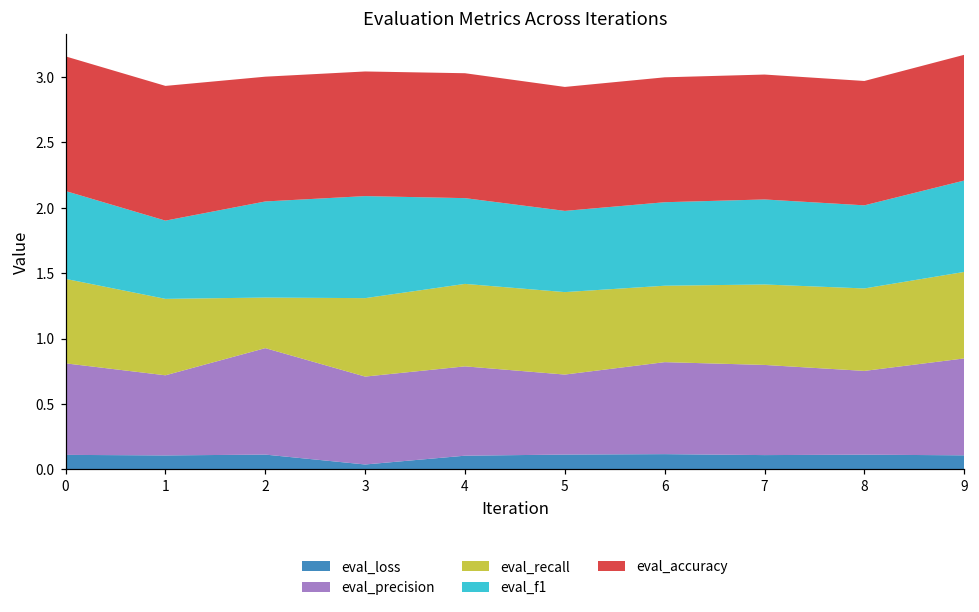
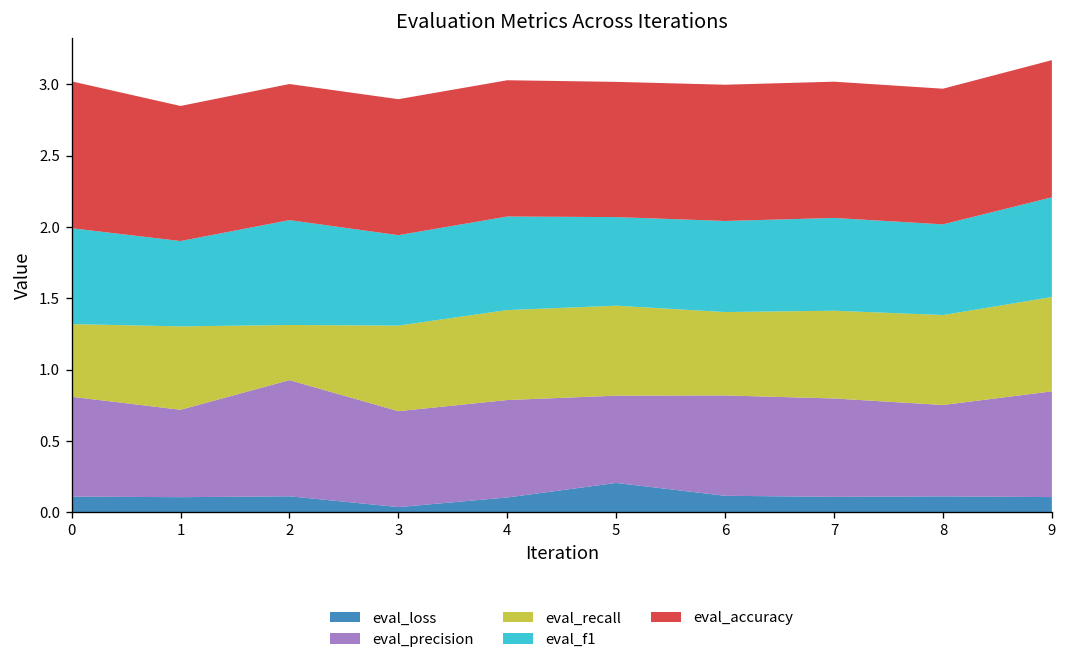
  {
    "eval_loss": {
      "0": 0.11,
      "1": 0.11,
      "2": 0.11,
      "3": 0.04,
      "4": 0.10,
-     "5": 0.11,
+     "5": 0.21,
      "6": 0.12,
      "7": 0.11,
      "8": 0.11,
      "9": 0.11
    },
    "eval_precision": {
      "0": 0.70,
      "1": 0.61,
      "2": 0.81,
      "3": 0.67,
      "4": 0.68,
      "5": 0.61,
      "6": 0.70,
      "7": 0.69,
      "8": 0.64,
      "9": 0.74
    },
    "eval_recall": {
-     "0": 0.65,
+     "0": 0.51,
      "1": 0.58,
      "2": 0.39,
      "3": 0.60,
      "4": 0.63,
      "5": 0.63,
      "6": 0.58,
      "7": 0.62,
      "8": 0.63,
      "9": 0.66
    },
    "eval_f1": {
      "0": 0.67,
      "1": 0.60,
      "2": 0.74,
-     "3": 0.78,
+     "3": 0.63,
      "4": 0.66,
      "5": 0.62,
      "6": 0.64,
      "7": 0.65,
      "8": 0.64,
      "9": 0.70
    },
    "eval_accuracy": {
      "0": 1.03,
-     "1": 1.03,
+     "1": 0.95,
      "2": 0.95,
      "3": 0.95,
      "4": 0.96,
      "5": 0.95,
      "6": 0.96,
      "7": 0.96,
      "8": 0.95,
      "9": 0.96
    }
  }
